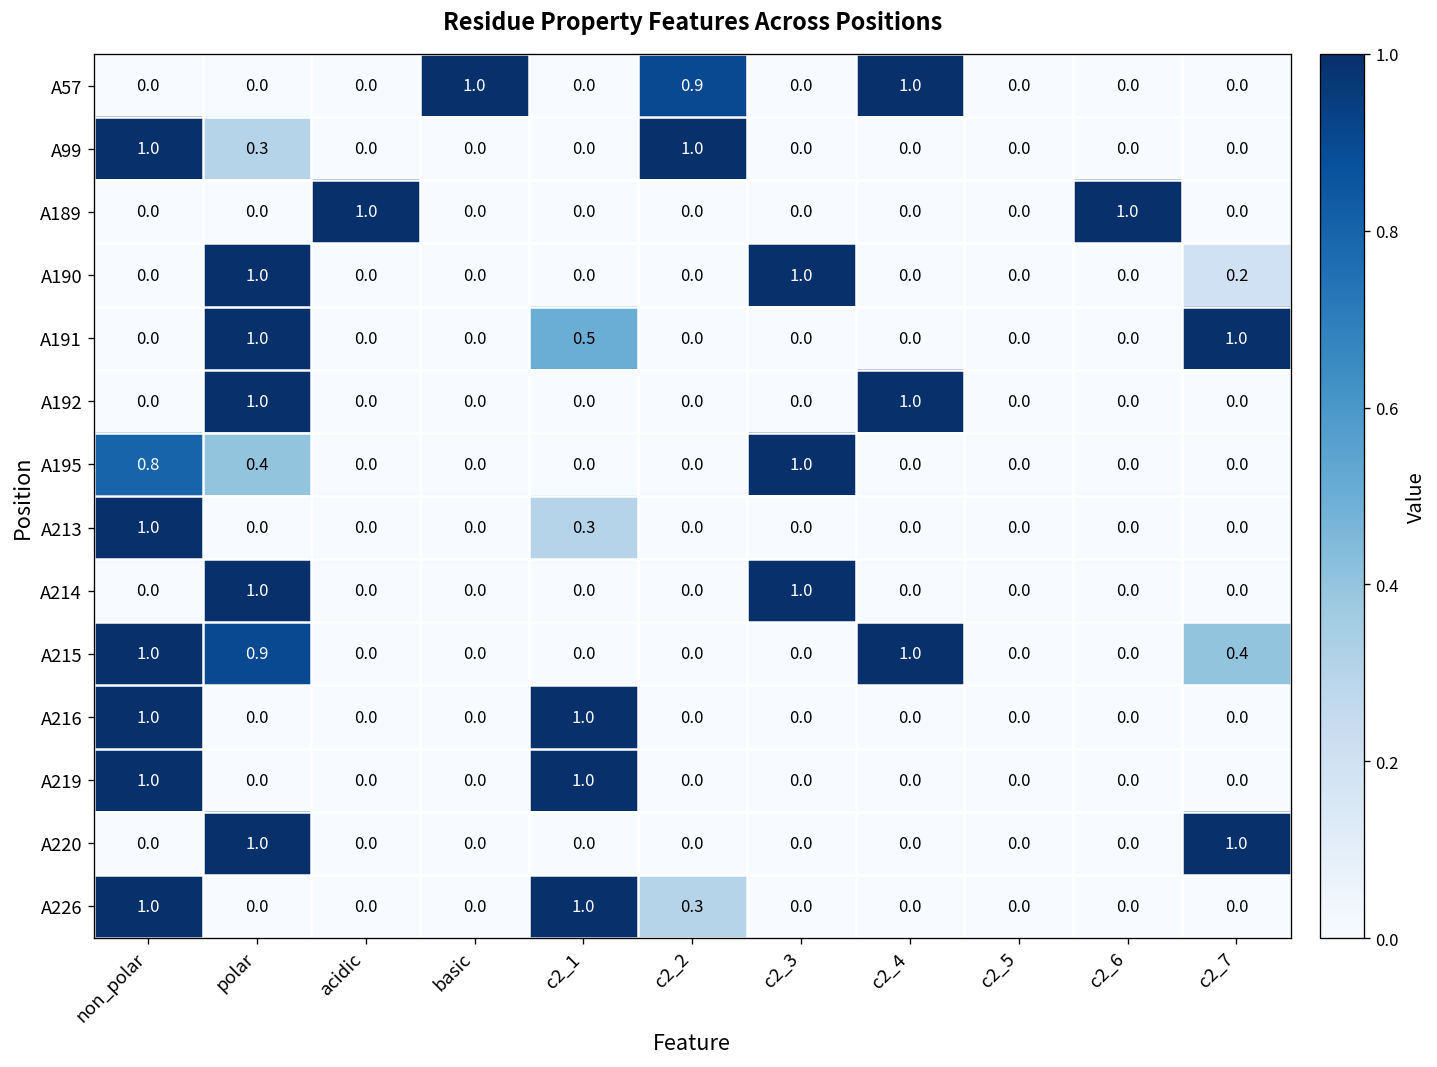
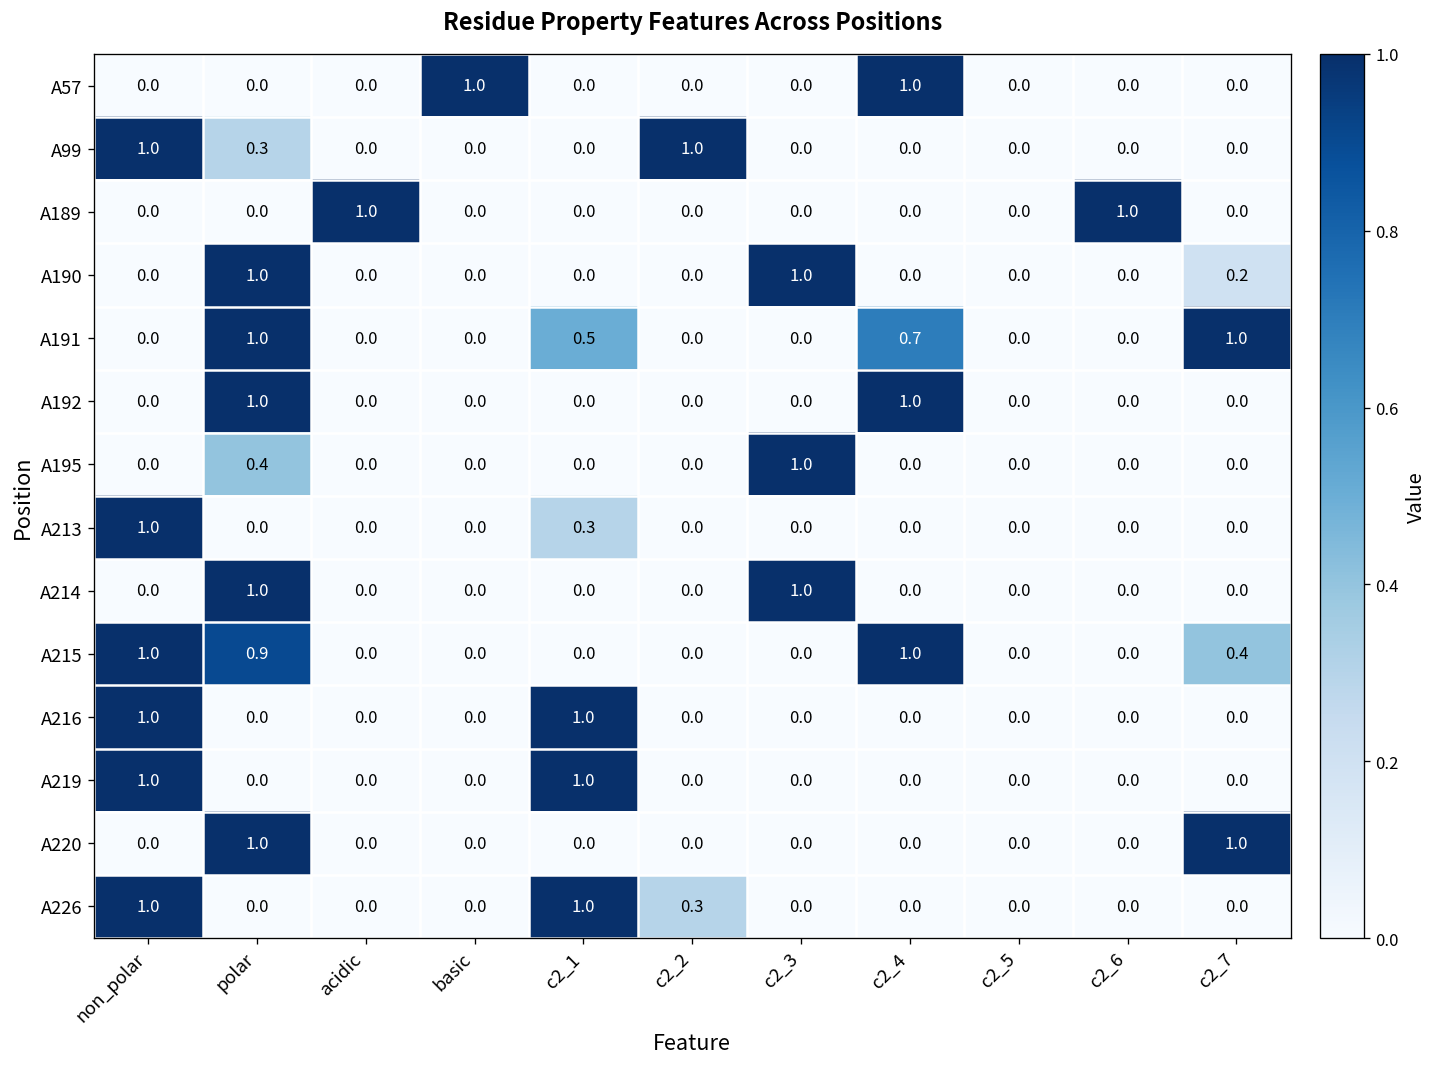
  {
    "A57": {
      "non_polar": 0.0,
      "polar": 0.0,
      "acidic": 0.0,
      "basic": 1.0,
      "c2_1": 0.0,
-     "c2_2": 0.9,
+     "c2_2": 0.0,
      "c2_3": 0.0,
      "c2_4": 1.0,
      "c2_5": 0.0,
      "c2_6": 0.0,
      "c2_7": 0.0
    },
    "A99": {
      "non_polar": 1.0,
      "polar": 0.3,
      "acidic": 0.0,
      "basic": 0.0,
      "c2_1": 0.0,
      "c2_2": 1.0,
      "c2_3": 0.0,
      "c2_4": 0.0,
      "c2_5": 0.0,
      "c2_6": 0.0,
      "c2_7": 0.0
    },
    "A189": {
      "non_polar": 0.0,
      "polar": 0.0,
      "acidic": 1.0,
      "basic": 0.0,
      "c2_1": 0.0,
      "c2_2": 0.0,
      "c2_3": 0.0,
      "c2_4": 0.0,
      "c2_5": 0.0,
      "c2_6": 1.0,
      "c2_7": 0.0
    },
    "A190": {
      "non_polar": 0.0,
      "polar": 1.0,
      "acidic": 0.0,
      "basic": 0.0,
      "c2_1": 0.0,
      "c2_2": 0.0,
      "c2_3": 1.0,
      "c2_4": 0.0,
      "c2_5": 0.0,
      "c2_6": 0.0,
      "c2_7": 0.2
    },
    "A191": {
      "non_polar": 0.0,
      "polar": 1.0,
      "acidic": 0.0,
      "basic": 0.0,
      "c2_1": 0.5,
      "c2_2": 0.0,
      "c2_3": 0.0,
-     "c2_4": 0.0,
+     "c2_4": 0.7,
      "c2_5": 0.0,
      "c2_6": 0.0,
      "c2_7": 1.0
    },
    "A192": {
      "non_polar": 0.0,
      "polar": 1.0,
      "acidic": 0.0,
      "basic": 0.0,
      "c2_1": 0.0,
      "c2_2": 0.0,
      "c2_3": 0.0,
      "c2_4": 1.0,
      "c2_5": 0.0,
      "c2_6": 0.0,
      "c2_7": 0.0
    },
    "A195": {
-     "non_polar": 0.8,
+     "non_polar": 0.0,
      "polar": 0.4,
      "acidic": 0.0,
      "basic": 0.0,
      "c2_1": 0.0,
      "c2_2": 0.0,
      "c2_3": 1.0,
      "c2_4": 0.0,
      "c2_5": 0.0,
      "c2_6": 0.0,
      "c2_7": 0.0
    },
    "A213": {
      "non_polar": 1.0,
      "polar": 0.0,
      "acidic": 0.0,
      "basic": 0.0,
      "c2_1": 0.3,
      "c2_2": 0.0,
      "c2_3": 0.0,
      "c2_4": 0.0,
      "c2_5": 0.0,
      "c2_6": 0.0,
      "c2_7": 0.0
    },
    "A214": {
      "non_polar": 0.0,
      "polar": 1.0,
      "acidic": 0.0,
      "basic": 0.0,
      "c2_1": 0.0,
      "c2_2": 0.0,
      "c2_3": 1.0,
      "c2_4": 0.0,
      "c2_5": 0.0,
      "c2_6": 0.0,
      "c2_7": 0.0
    },
    "A215": {
      "non_polar": 1.0,
      "polar": 0.9,
      "acidic": 0.0,
      "basic": 0.0,
      "c2_1": 0.0,
      "c2_2": 0.0,
      "c2_3": 0.0,
      "c2_4": 1.0,
      "c2_5": 0.0,
      "c2_6": 0.0,
      "c2_7": 0.4
    },
    "A216": {
      "non_polar": 1.0,
      "polar": 0.0,
      "acidic": 0.0,
      "basic": 0.0,
      "c2_1": 1.0,
      "c2_2": 0.0,
      "c2_3": 0.0,
      "c2_4": 0.0,
      "c2_5": 0.0,
      "c2_6": 0.0,
      "c2_7": 0.0
    },
    "A219": {
      "non_polar": 1.0,
      "polar": 0.0,
      "acidic": 0.0,
      "basic": 0.0,
      "c2_1": 1.0,
      "c2_2": 0.0,
      "c2_3": 0.0,
      "c2_4": 0.0,
      "c2_5": 0.0,
      "c2_6": 0.0,
      "c2_7": 0.0
    },
    "A220": {
      "non_polar": 0.0,
      "polar": 1.0,
      "acidic": 0.0,
      "basic": 0.0,
      "c2_1": 0.0,
      "c2_2": 0.0,
      "c2_3": 0.0,
      "c2_4": 0.0,
      "c2_5": 0.0,
      "c2_6": 0.0,
      "c2_7": 1.0
    },
    "A226": {
      "non_polar": 1.0,
      "polar": 0.0,
      "acidic": 0.0,
      "basic": 0.0,
      "c2_1": 1.0,
      "c2_2": 0.3,
      "c2_3": 0.0,
      "c2_4": 0.0,
      "c2_5": 0.0,
      "c2_6": 0.0,
      "c2_7": 0.0
    }
  }
